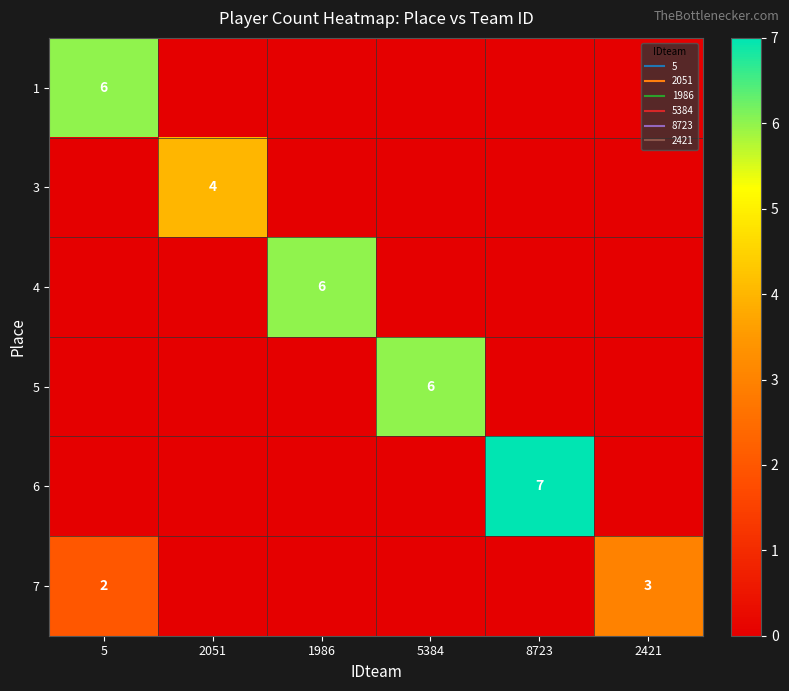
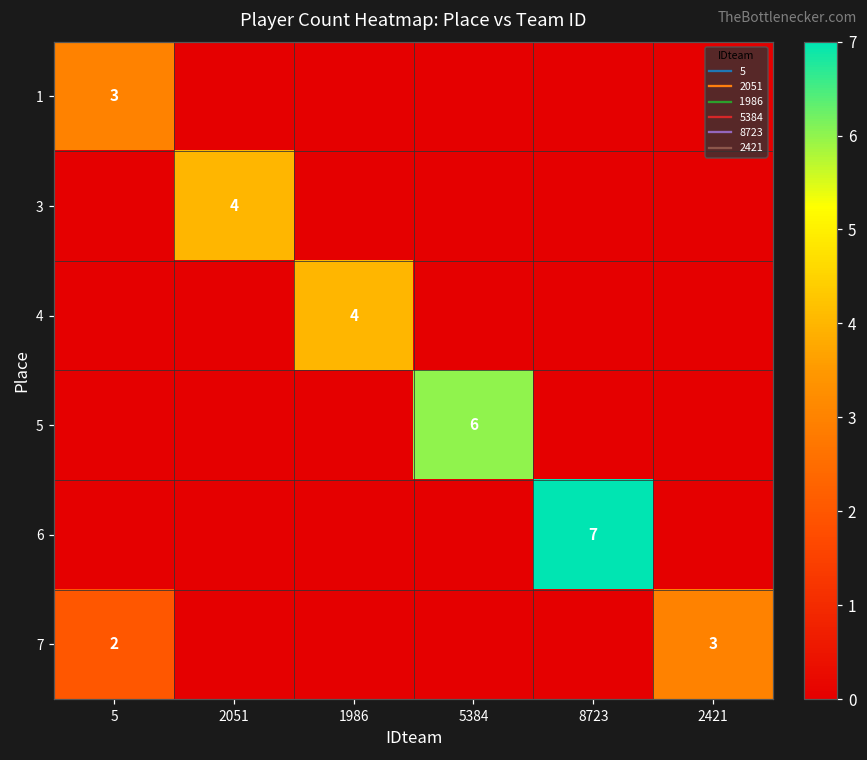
  {
    "1": {
-     "5": 6
+     "5": 3
    },
    "3": {
      "2051": 4
    },
    "4": {
-     "1986": 6
+     "1986": 4
    },
    "5": {
      "5384": 6
    },
    "6": {
      "8723": 7
    },
    "7": {
      "5": 2,
      "2421": 3
    }
  }
